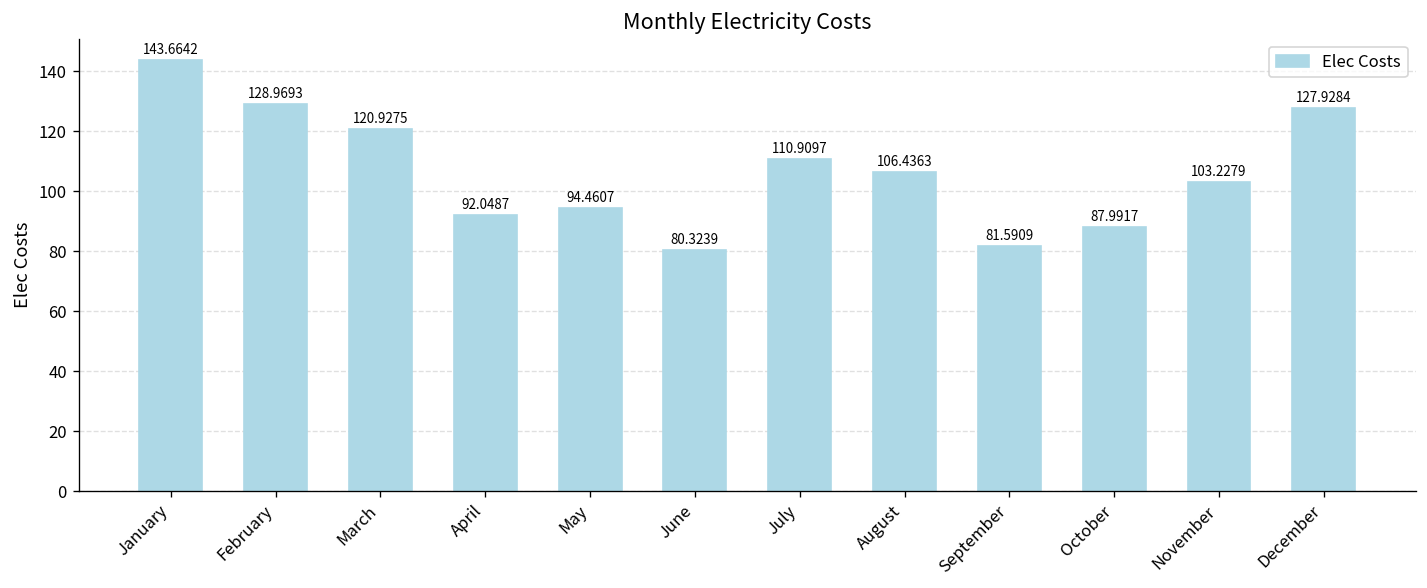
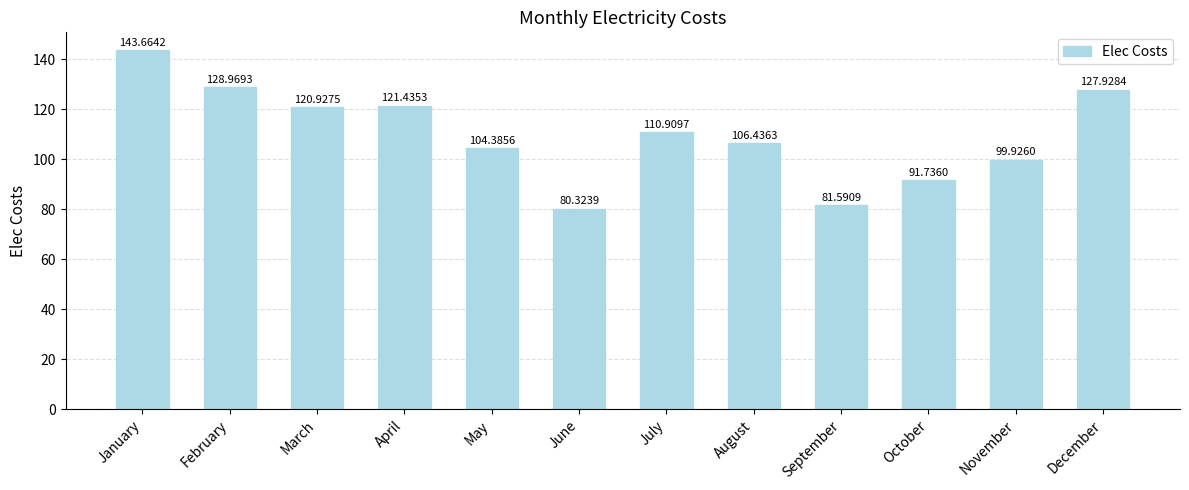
  {
    "January": 143.6642,
    "February": 128.9693,
    "March": 120.9275,
-   "April": 92.0487,
-   "May": 94.4607,
+   "April": 121.4353,
+   "May": 104.3856,
    "June": 80.3239,
    "July": 110.9097,
    "August": 106.4363,
    "September": 81.5909,
-   "October": 87.9917,
-   "November": 103.2279,
+   "October": 91.7360,
+   "November": 99.9260,
    "December": 127.9284
  }
